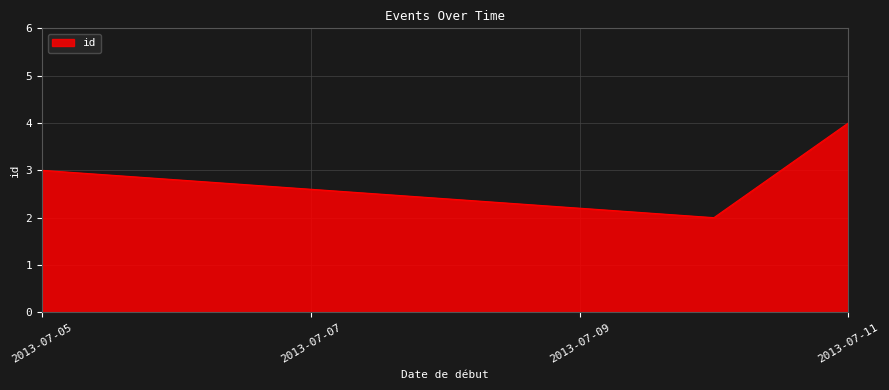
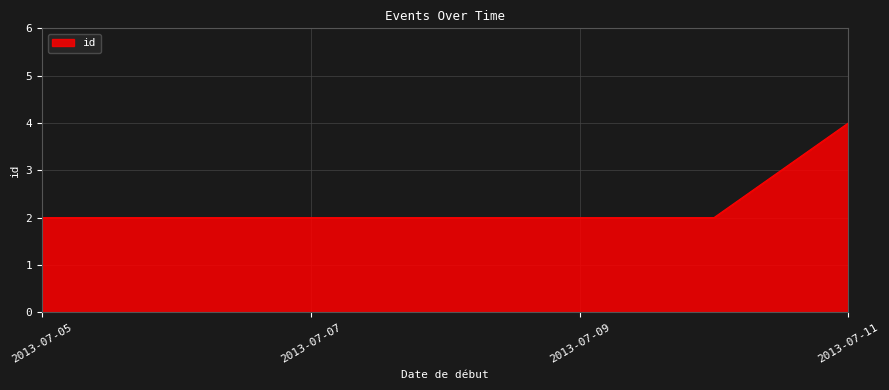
  {
-   "2013-07-05": 3,
+   "2013-07-05": 2,
    "2013-07-11": 4
  }
